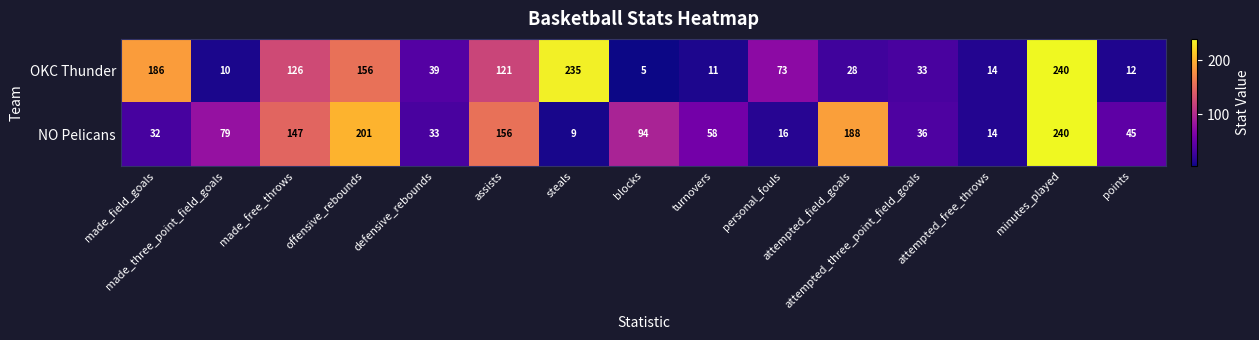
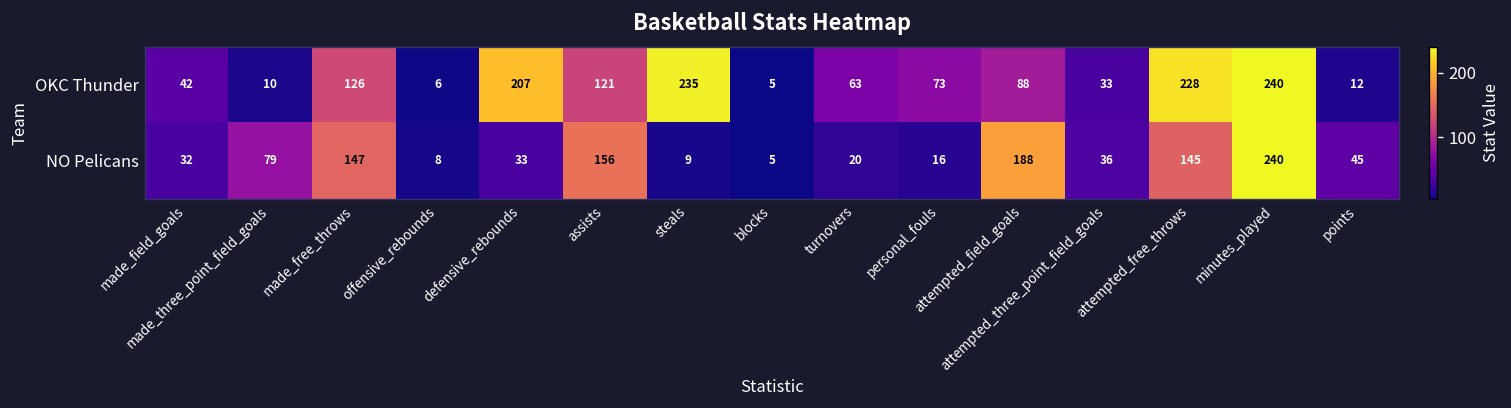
  {
    "OKC Thunder": {
-     "made_field_goals": 186,
+     "made_field_goals": 42,
      "made_three_point_field_goals": 10,
      "made_free_throws": 126,
-     "offensive_rebounds": 156,
-     "defensive_rebounds": 39,
+     "offensive_rebounds": 6,
+     "defensive_rebounds": 207,
      "assists": 121,
      "steals": 235,
      "blocks": 5,
-     "turnovers": 11,
+     "turnovers": 63,
      "personal_fouls": 73,
-     "attempted_field_goals": 28,
+     "attempted_field_goals": 88,
      "attempted_three_point_field_goals": 33,
-     "attempted_free_throws": 14,
+     "attempted_free_throws": 228,
      "minutes_played": 240,
      "points": 12
    },
    "NO Pelicans": {
      "made_field_goals": 32,
      "made_three_point_field_goals": 79,
      "made_free_throws": 147,
-     "offensive_rebounds": 201,
+     "offensive_rebounds": 8,
      "defensive_rebounds": 33,
      "assists": 156,
      "steals": 9,
-     "blocks": 94,
-     "turnovers": 58,
+     "blocks": 5,
+     "turnovers": 20,
      "personal_fouls": 16,
      "attempted_field_goals": 188,
      "attempted_three_point_field_goals": 36,
-     "attempted_free_throws": 14,
+     "attempted_free_throws": 145,
      "minutes_played": 240,
      "points": 45
    }
  }
